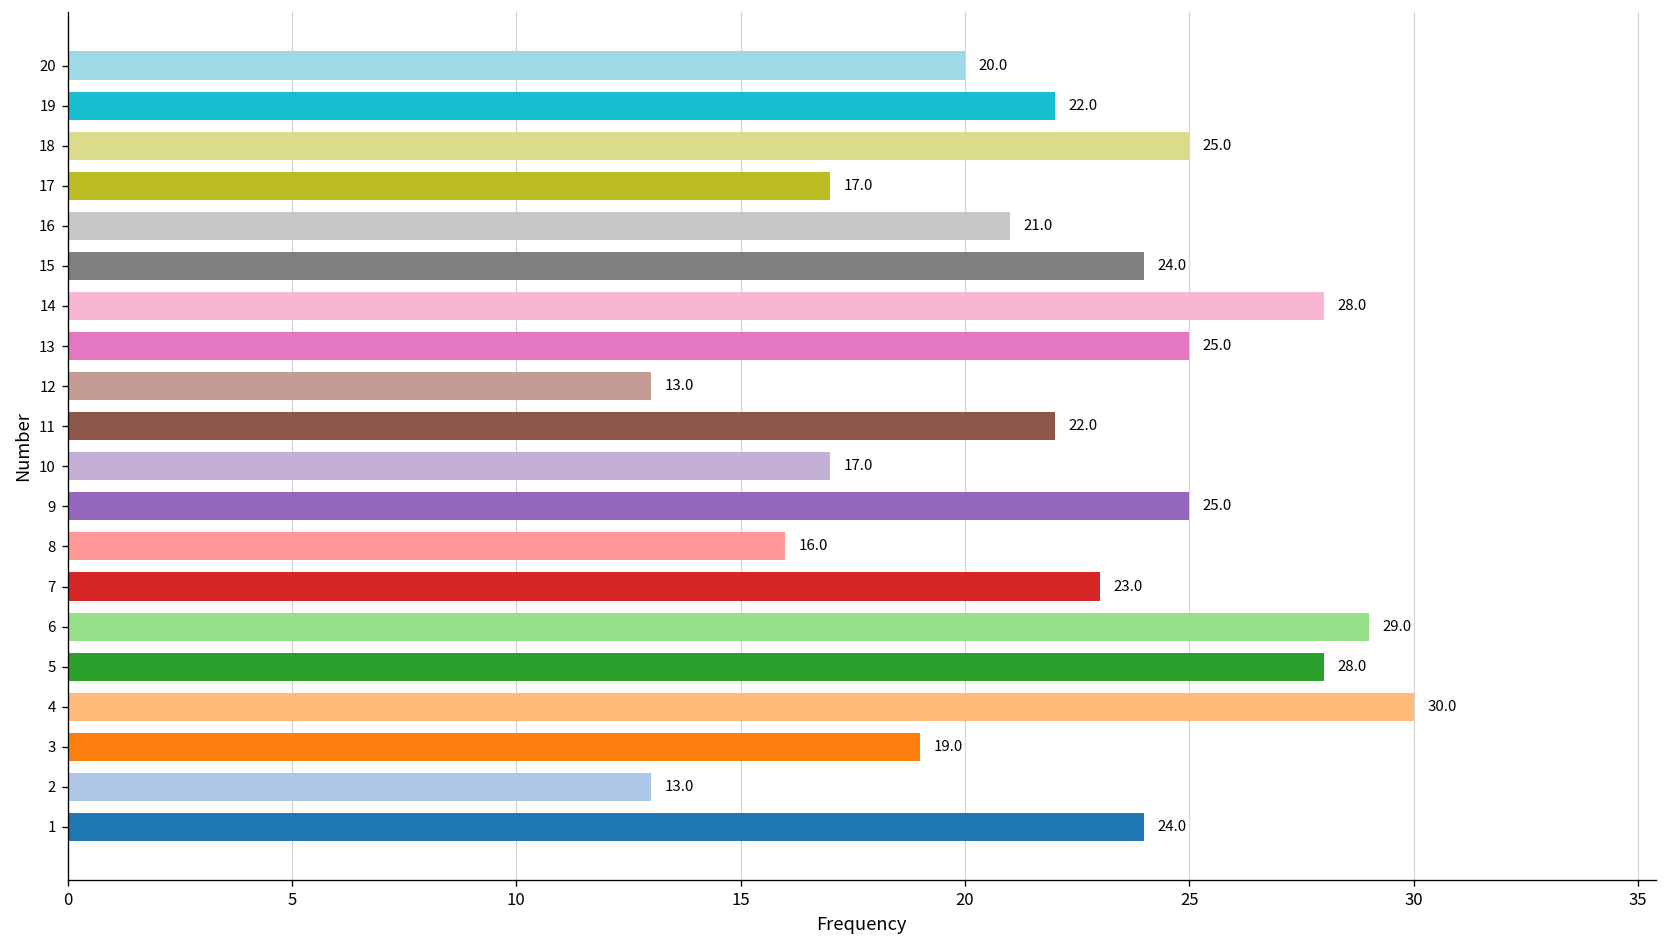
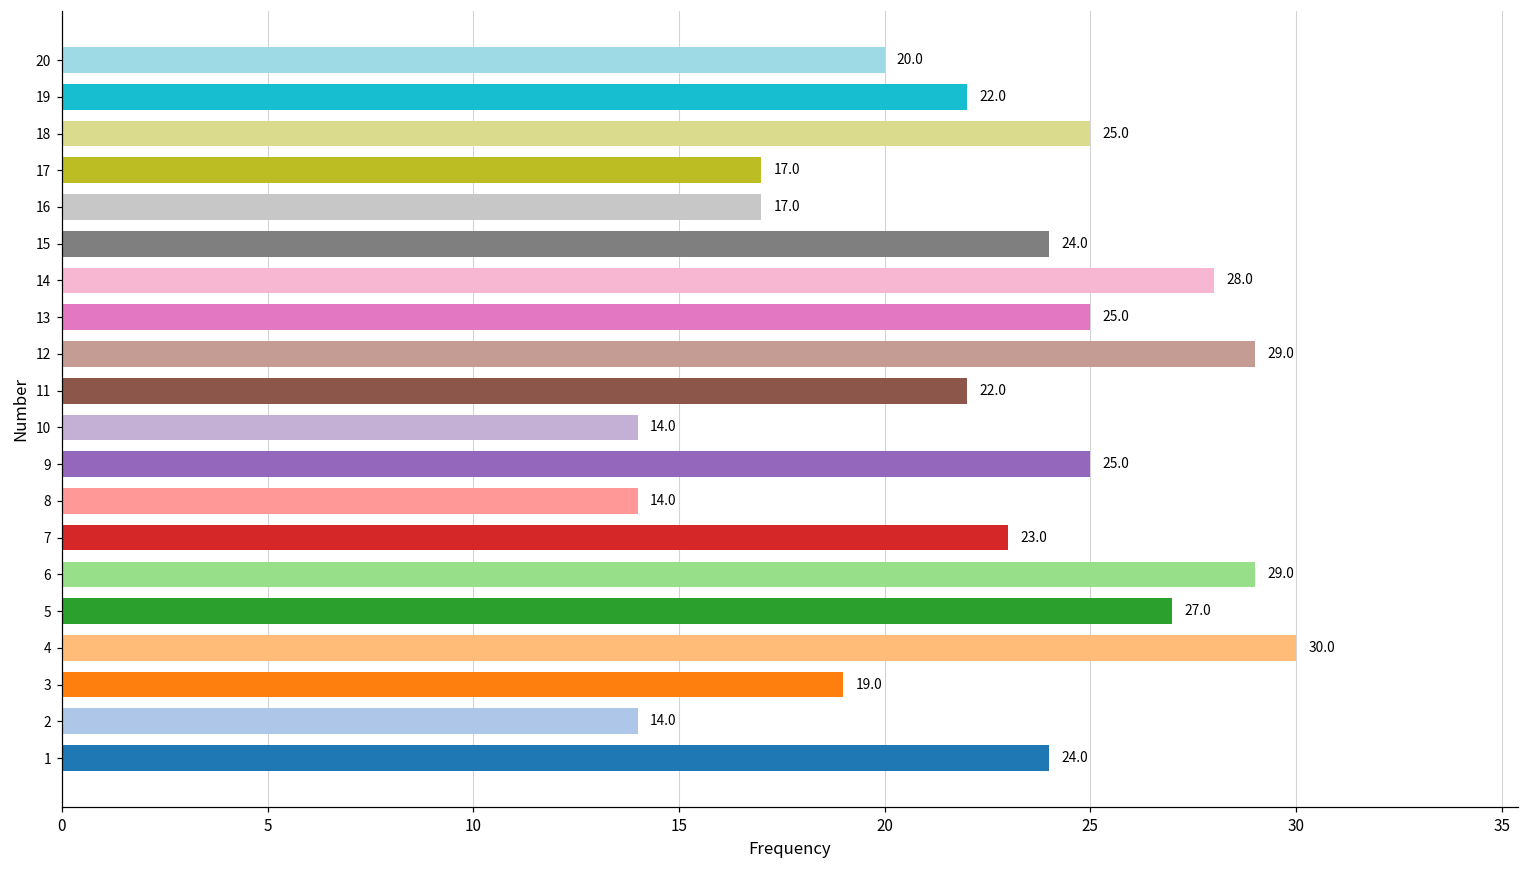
  {
    "20": 20.0,
    "19": 22.0,
    "18": 25.0,
    "17": 17.0,
-   "16": 21.0,
+   "16": 17.0,
    "15": 24.0,
    "14": 28.0,
    "13": 25.0,
-   "12": 13.0,
+   "12": 29.0,
    "11": 22.0,
-   "10": 17.0,
+   "10": 14.0,
    "9": 25.0,
-   "8": 16.0,
+   "8": 14.0,
    "7": 23.0,
    "6": 29.0,
-   "5": 28.0,
+   "5": 27.0,
    "4": 30.0,
    "3": 19.0,
-   "2": 13.0,
+   "2": 14.0,
    "1": 24.0
  }
